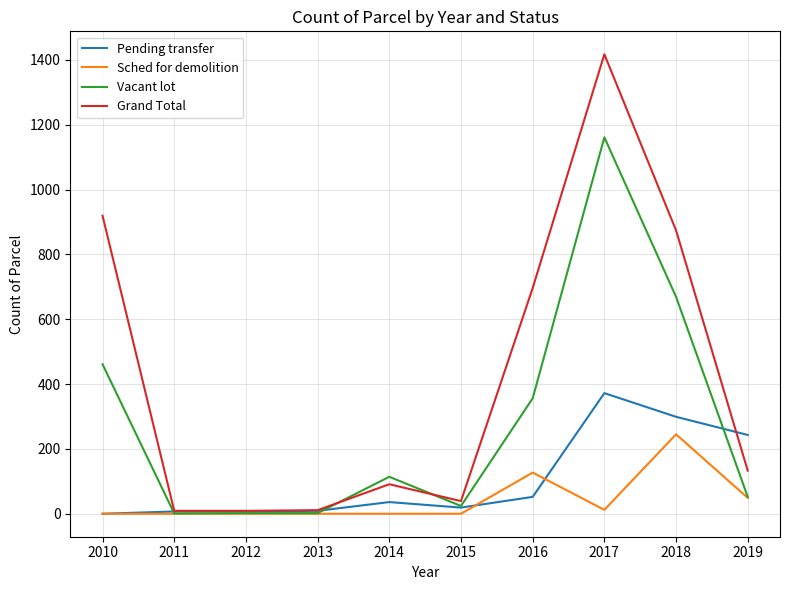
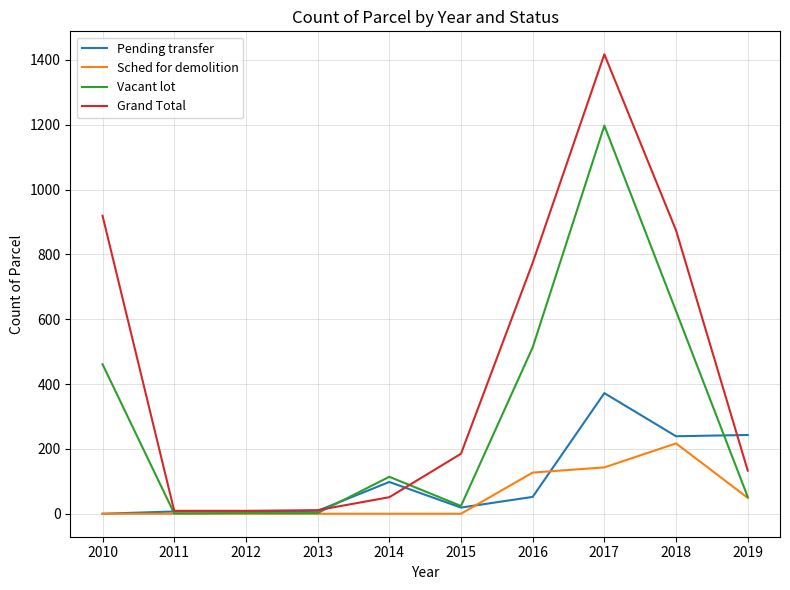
  {
    "Pending transfer": {
-     "2014": 40,
+     "2014": 100,
      "2016": 50,
      "2017": 370,
-     "2018": 300,
+     "2018": 240,
      "2019": 240
    },
    "Sched for demolition": {
      "2014": 0,
      "2015": 0,
      "2016": 130,
-     "2017": 10,
-     "2018": 250
+     "2017": 140,
+     "2018": 220
    },
    "Vacant lot": {
      "2010": 460,
      "2014": 110,
-     "2016": 360,
-     "2017": 1160,
-     "2018": 670
+     "2016": 510,
+     "2017": 1200,
+     "2018": 630
    },
    "Grand Total": {
      "2010": 920,
-     "2014": 90,
-     "2015": 40,
-     "2016": 700,
+     "2014": 50,
+     "2015": 190,
+     "2016": 770,
      "2017": 1420,
      "2018": 870,
      "2019": 130
    }
  }
